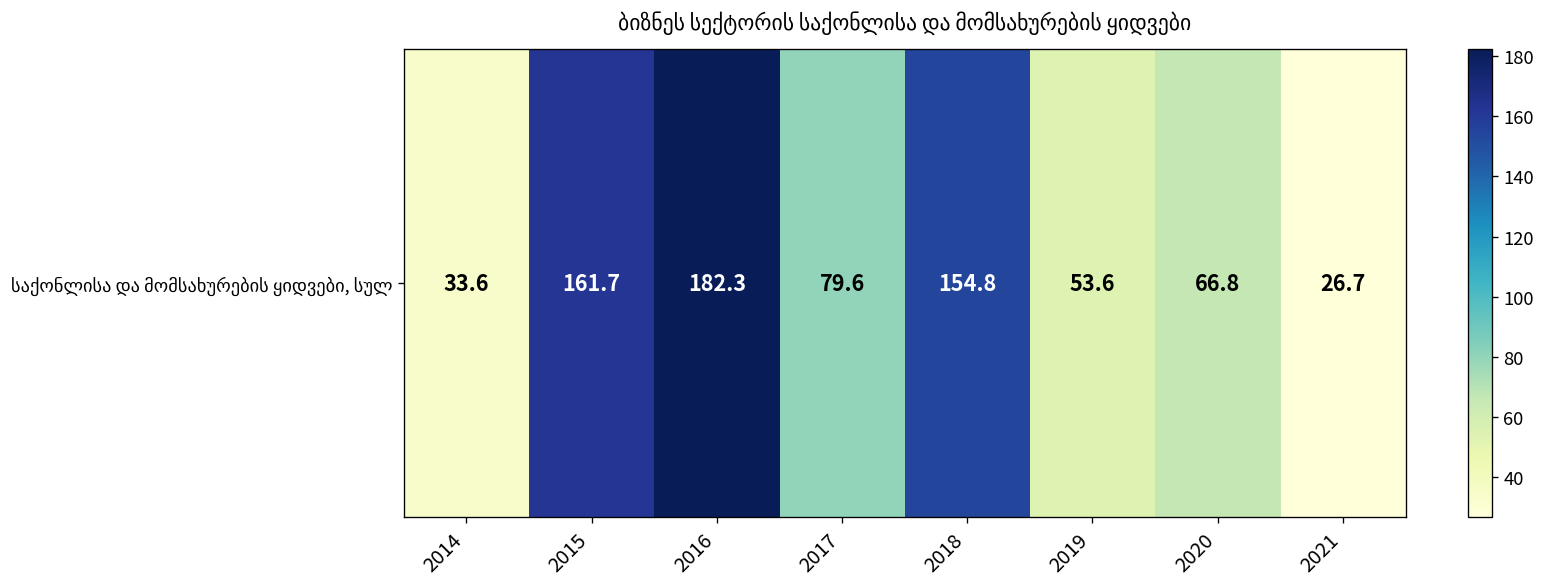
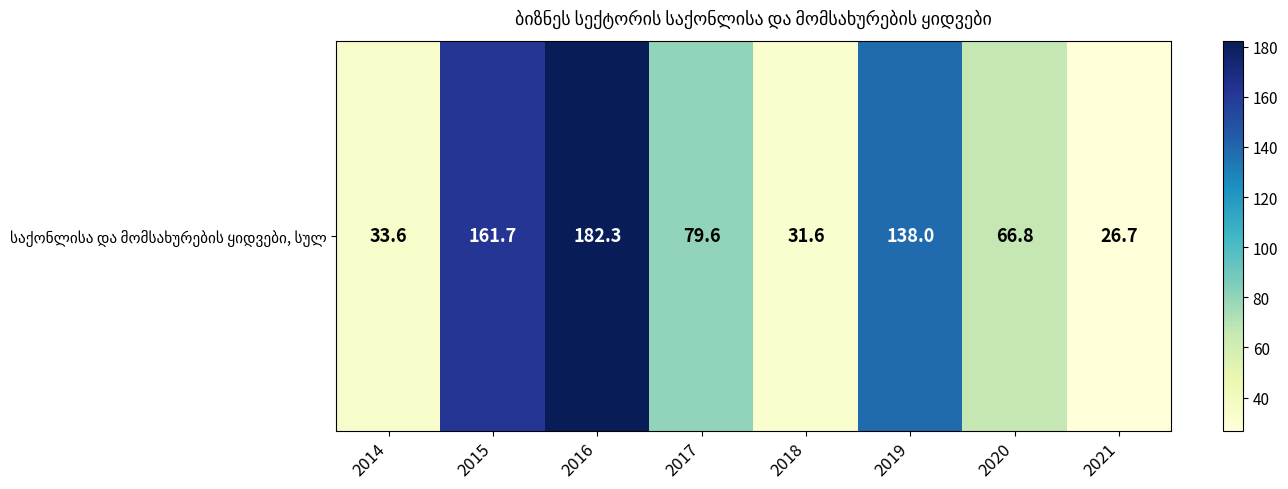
  {
    "საქონლისა და მომსახურების ყიდვები, სულ": {
      "2014": 33.6,
      "2015": 161.7,
      "2016": 182.3,
      "2017": 79.6,
-     "2018": 154.8,
-     "2019": 53.6,
+     "2018": 31.6,
+     "2019": 138.0,
      "2020": 66.8,
      "2021": 26.7
    }
  }
